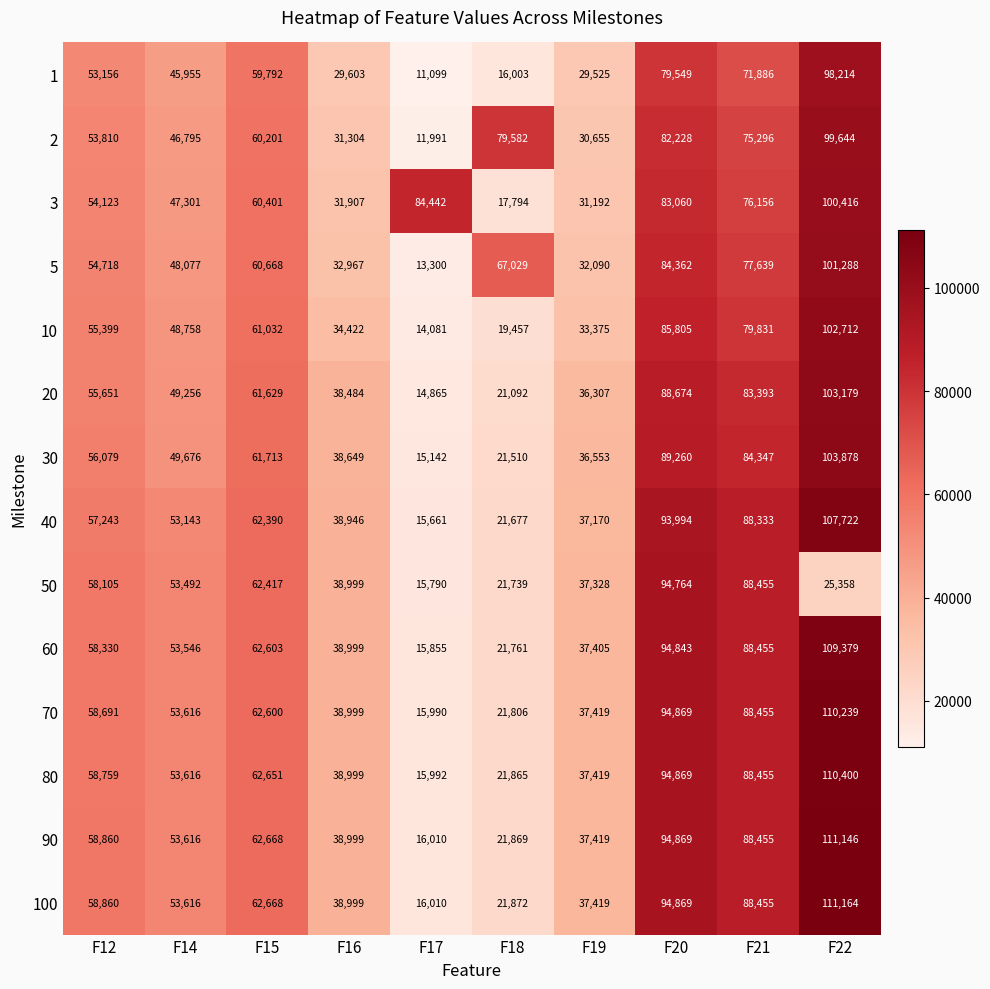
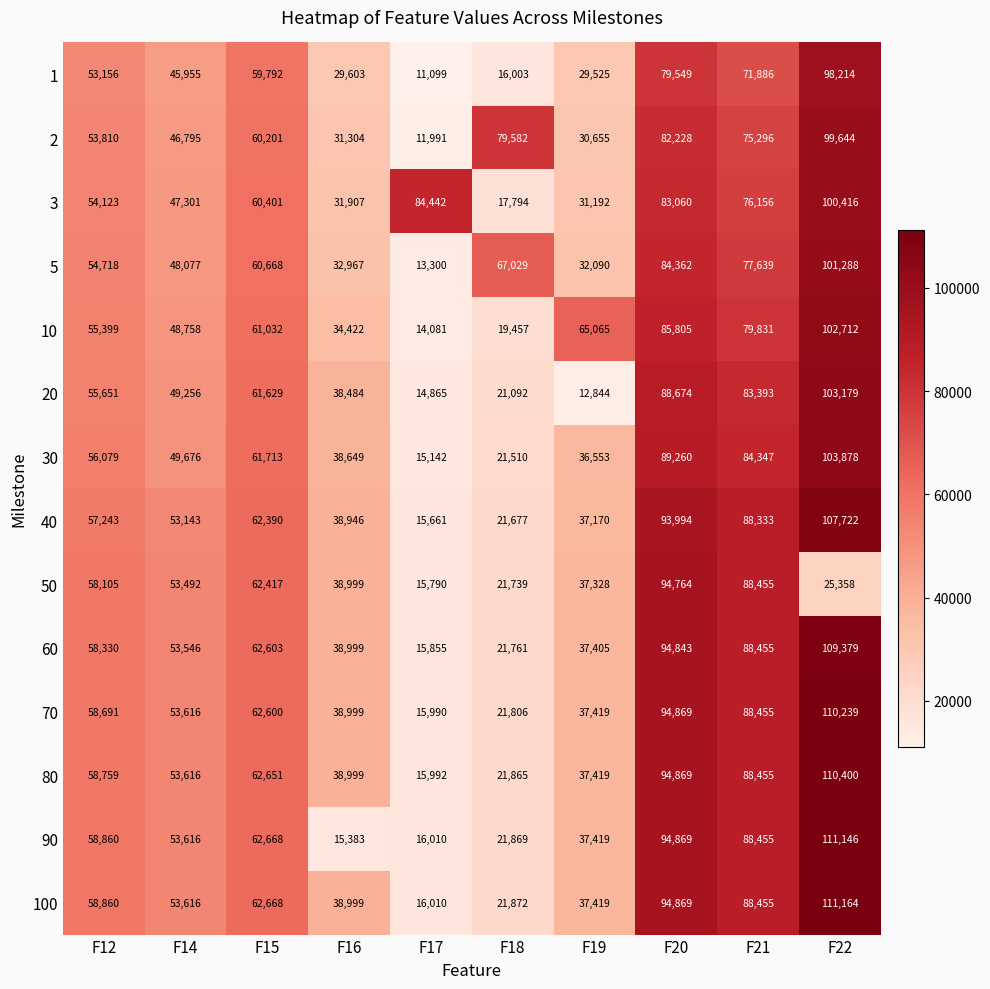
  {
    "1": {
      "F12": "53,156",
      "F14": "45,955",
      "F15": "59,792",
      "F16": "29,603",
      "F17": "11,099",
      "F18": "16,003",
      "F19": "29,525",
      "F20": "79,549",
      "F21": "71,886",
      "F22": "98,214"
    },
    "2": {
      "F12": "53,810",
      "F14": "46,795",
      "F15": "60,201",
      "F16": "31,304",
      "F17": "11,991",
      "F18": "79,582",
      "F19": "30,655",
      "F20": "82,228",
      "F21": "75,296",
      "F22": "99,644"
    },
    "3": {
      "F12": "54,123",
      "F14": "47,301",
      "F15": "60,401",
      "F16": "31,907",
      "F17": "84,442",
      "F18": "17,794",
      "F19": "31,192",
      "F20": "83,060",
      "F21": "76,156",
      "F22": "100,416"
    },
    "5": {
      "F12": "54,718",
      "F14": "48,077",
      "F15": "60,668",
      "F16": "32,967",
      "F17": "13,300",
      "F18": "67,029",
      "F19": "32,090",
      "F20": "84,362",
      "F21": "77,639",
      "F22": "101,288"
    },
    "10": {
      "F12": "55,399",
      "F14": "48,758",
      "F15": "61,032",
      "F16": "34,422",
      "F17": "14,081",
      "F18": "19,457",
-     "F19": "33,375",
+     "F19": "65,065",
      "F20": "85,805",
      "F21": "79,831",
      "F22": "102,712"
    },
    "20": {
      "F12": "55,651",
      "F14": "49,256",
      "F15": "61,629",
      "F16": "38,484",
      "F17": "14,865",
      "F18": "21,092",
-     "F19": "36,307",
+     "F19": "12,844",
      "F20": "88,674",
      "F21": "83,393",
      "F22": "103,179"
    },
    "30": {
      "F12": "56,079",
      "F14": "49,676",
      "F15": "61,713",
      "F16": "38,649",
      "F17": "15,142",
      "F18": "21,510",
      "F19": "36,553",
      "F20": "89,260",
      "F21": "84,347",
      "F22": "103,878"
    },
    "40": {
      "F12": "57,243",
      "F14": "53,143",
      "F15": "62,390",
      "F16": "38,946",
      "F17": "15,661",
      "F18": "21,677",
      "F19": "37,170",
      "F20": "93,994",
      "F21": "88,333",
      "F22": "107,722"
    },
    "50": {
      "F12": "58,105",
      "F14": "53,492",
      "F15": "62,417",
      "F16": "38,999",
      "F17": "15,790",
      "F18": "21,739",
      "F19": "37,328",
      "F20": "94,764",
      "F21": "88,455",
      "F22": "25,358"
    },
    "60": {
      "F12": "58,330",
      "F14": "53,546",
      "F15": "62,603",
      "F16": "38,999",
      "F17": "15,855",
      "F18": "21,761",
      "F19": "37,405",
      "F20": "94,843",
      "F21": "88,455",
      "F22": "109,379"
    },
    "70": {
      "F12": "58,691",
      "F14": "53,616",
      "F15": "62,600",
      "F16": "38,999",
      "F17": "15,990",
      "F18": "21,806",
      "F19": "37,419",
      "F20": "94,869",
      "F21": "88,455",
      "F22": "110,239"
    },
    "80": {
      "F12": "58,759",
      "F14": "53,616",
      "F15": "62,651",
      "F16": "38,999",
      "F17": "15,992",
      "F18": "21,865",
      "F19": "37,419",
      "F20": "94,869",
      "F21": "88,455",
      "F22": "110,400"
    },
    "90": {
      "F12": "58,860",
      "F14": "53,616",
      "F15": "62,668",
-     "F16": "38,999",
+     "F16": "15,383",
      "F17": "16,010",
      "F18": "21,869",
      "F19": "37,419",
      "F20": "94,869",
      "F21": "88,455",
      "F22": "111,146"
    },
    "100": {
      "F12": "58,860",
      "F14": "53,616",
      "F15": "62,668",
      "F16": "38,999",
      "F17": "16,010",
      "F18": "21,872",
      "F19": "37,419",
      "F20": "94,869",
      "F21": "88,455",
      "F22": "111,164"
    }
  }
